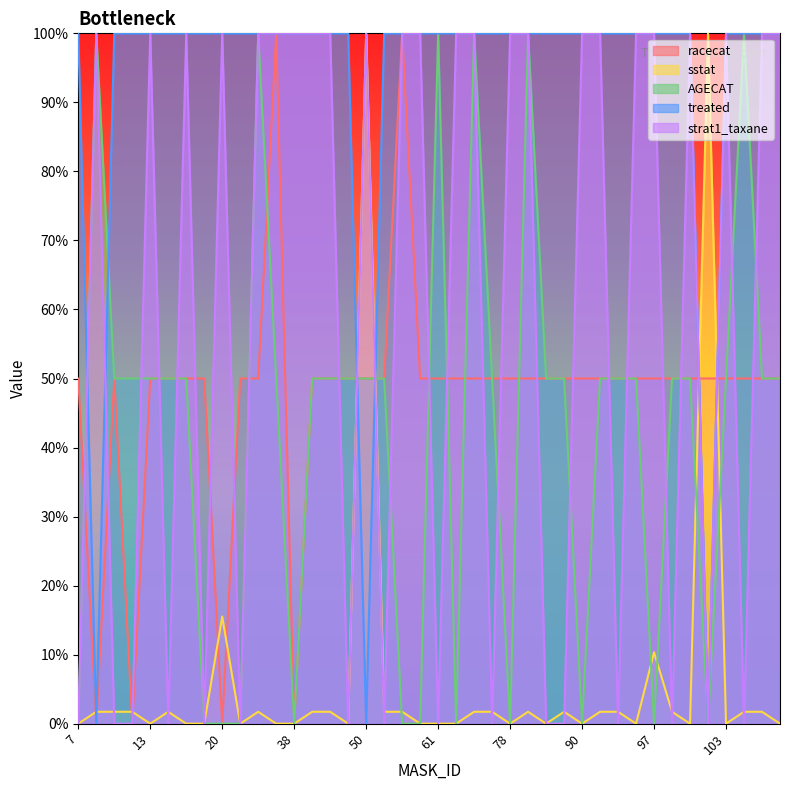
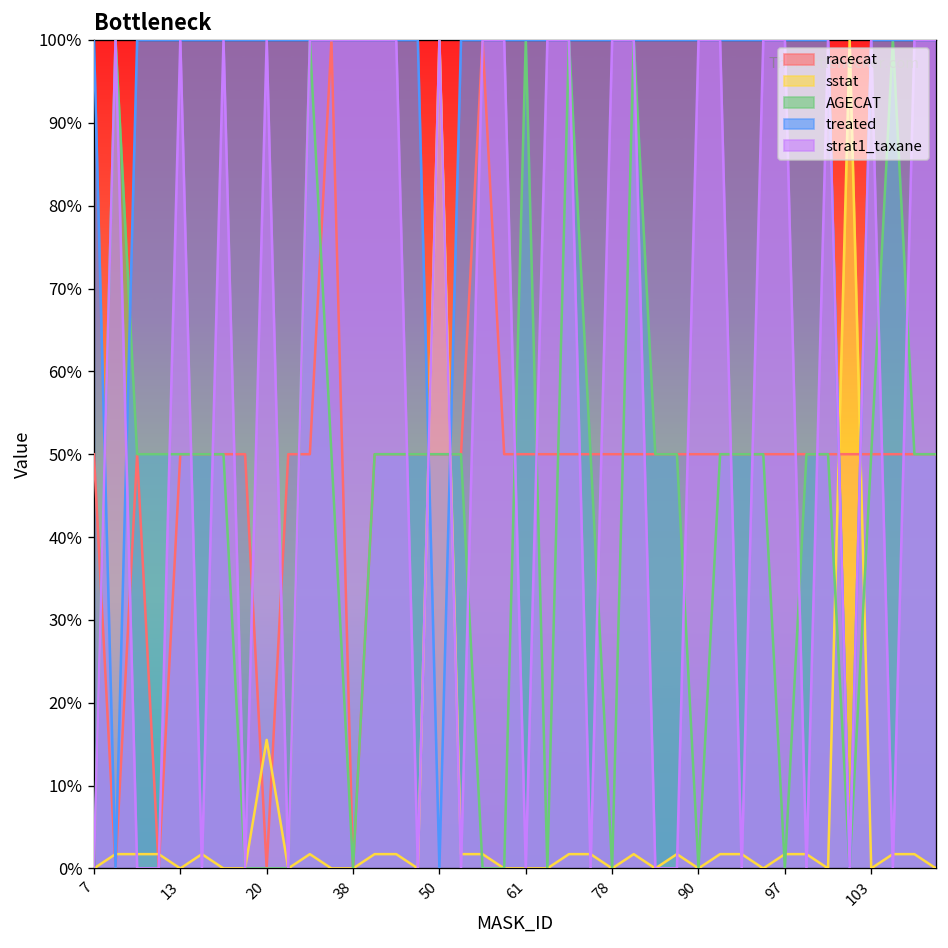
  {
    "racecat": {
      "7": "50%",
      "61": "50%",
      "78": "50%",
      "90": "50%",
      "97": "50%"
    },
    "sstat": {
      "13": "0%",
      "20": "16%",
-     "97": "10%",
+     "97": "2%",
      "103": "0%"
    },
    "AGECAT": {
      "97": "0%"
    },
    "treated": {
      "7": "100%",
      "50": "0%"
    }
  }
